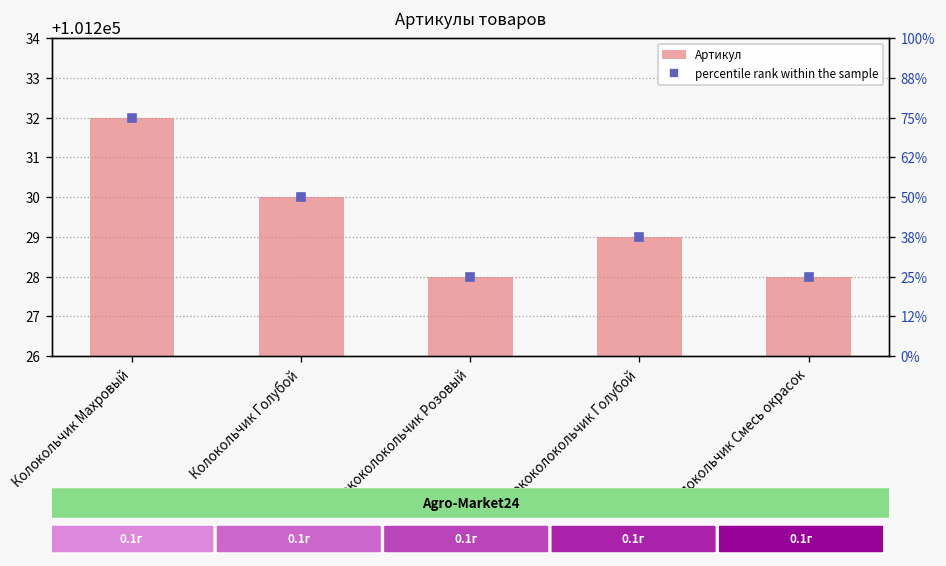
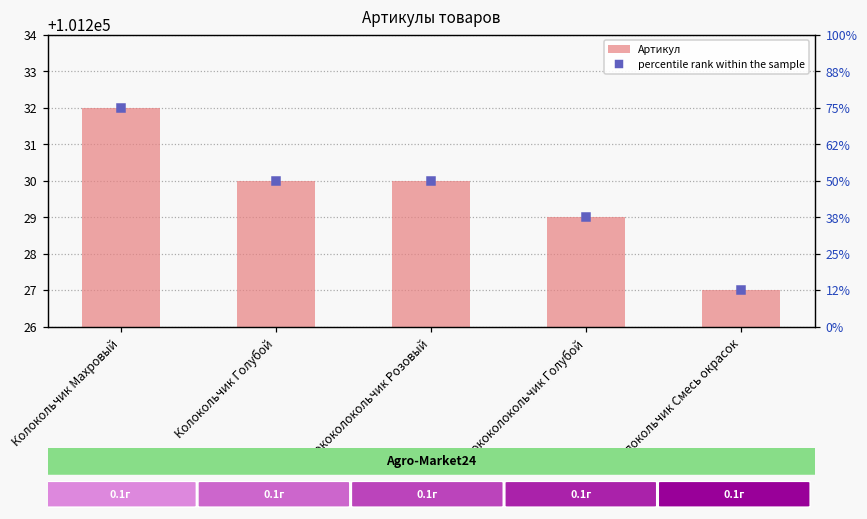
  {
    "Артикул": {
      "Колокольчик Махровый": 101232,
      "Колокольчик Голубой": 101230,
-     "Ширококолокольчик Розовый": 101228,
+     "Ширококолокольчик Розовый": 101230,
      "Ширококолокольчик Голубой": 101229,
-     "Колокольчик Смесь окрасок": 101228
+     "Колокольчик Смесь окрасок": 101227
    }
  }
